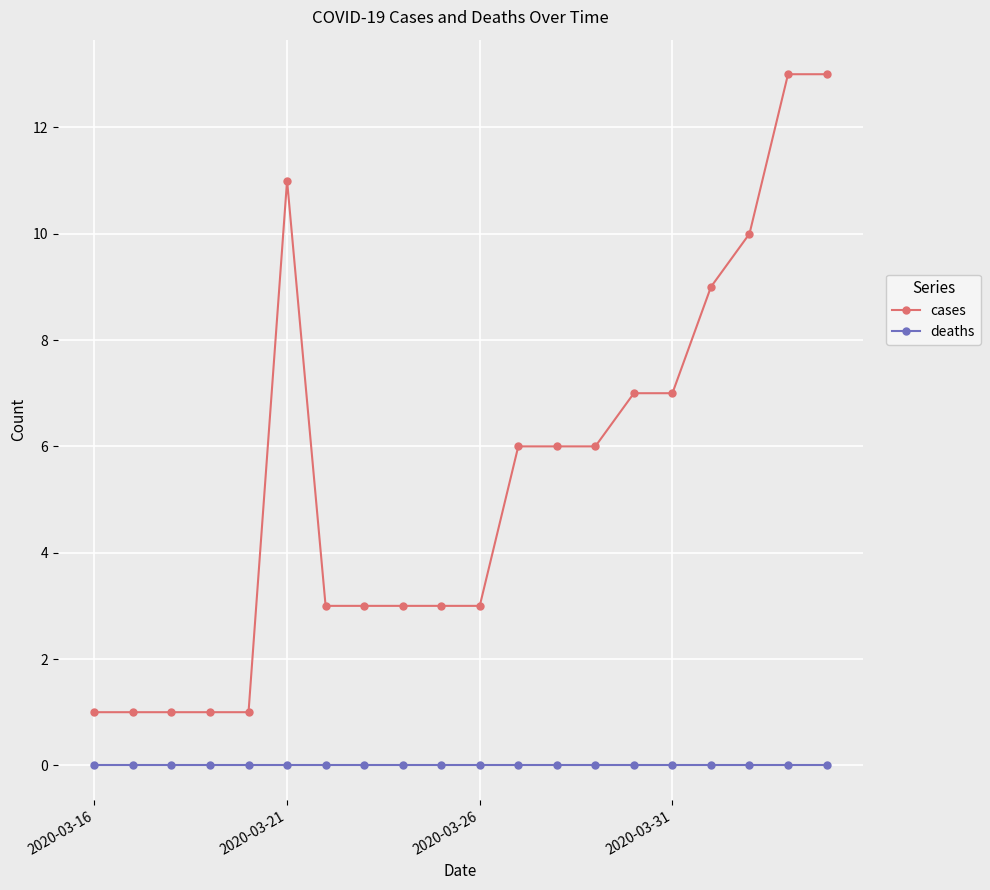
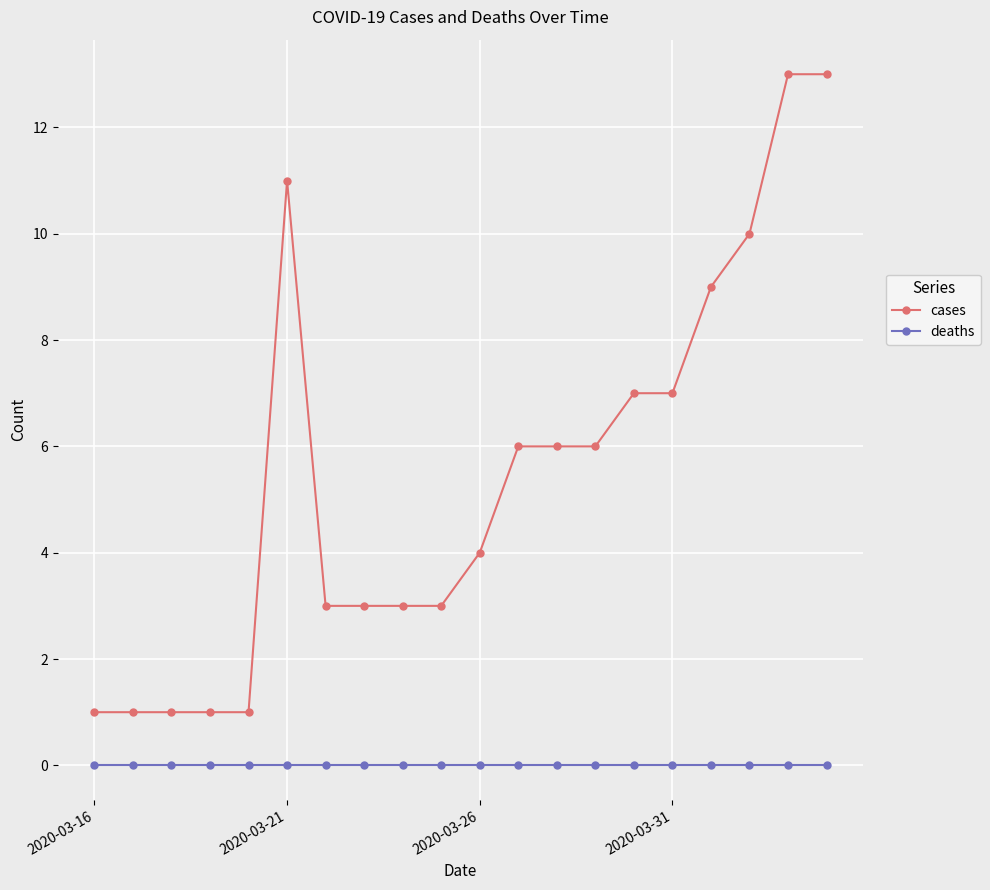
  {
    "cases": {
      "2020-03-16": 1,
      "2020-03-21": 11,
-     "2020-03-26": 3,
+     "2020-03-26": 4,
      "2020-03-31": 7
    },
    "deaths": {
      "2020-03-16": 0,
      "2020-03-21": 0,
      "2020-03-26": 0,
      "2020-03-31": 0
    }
  }
